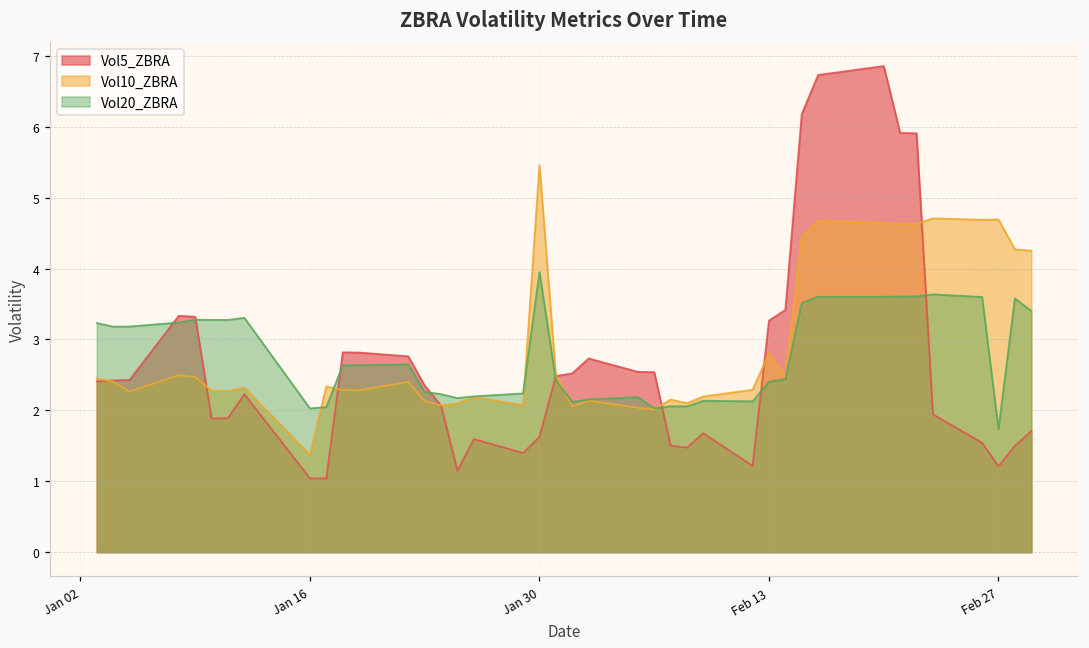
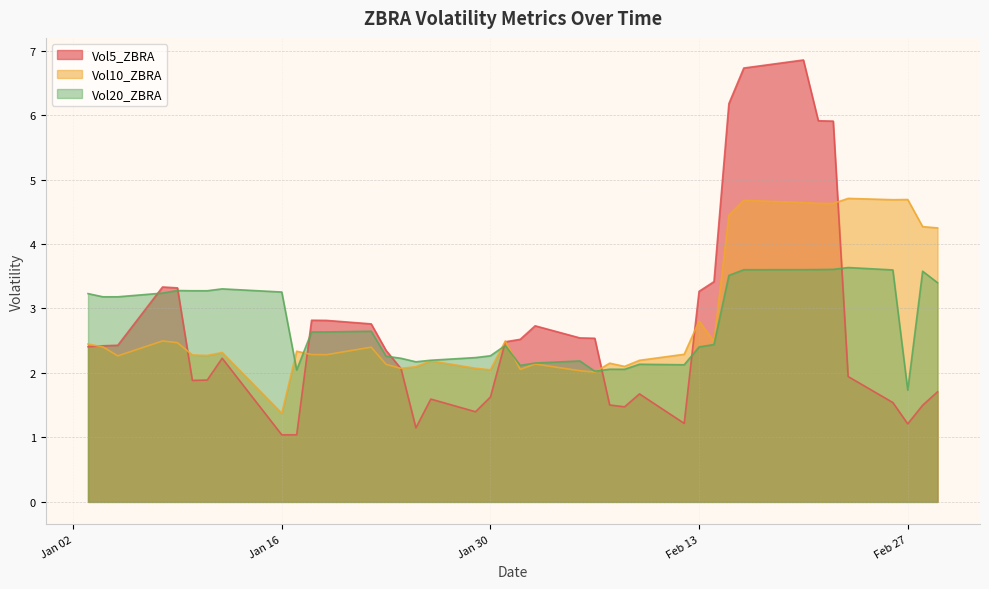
  {
    "Vol5_ZBRA": {
      "Jan 16": 1.0,
      "Jan 30": 1.6,
      "Feb 13": 3.3,
      "Feb 27": 1.2
    },
    "Vol10_ZBRA": {
      "Jan 16": 1.4,
-     "Jan 30": 5.5,
+     "Jan 30": 2.0,
      "Feb 13": 2.8,
      "Feb 27": 4.7
    },
    "Vol20_ZBRA": {
-     "Jan 16": 2.0,
-     "Jan 30": 4.0,
+     "Jan 16": 3.3,
+     "Jan 30": 2.3,
      "Feb 13": 2.4,
      "Feb 27": 1.7
    }
  }
